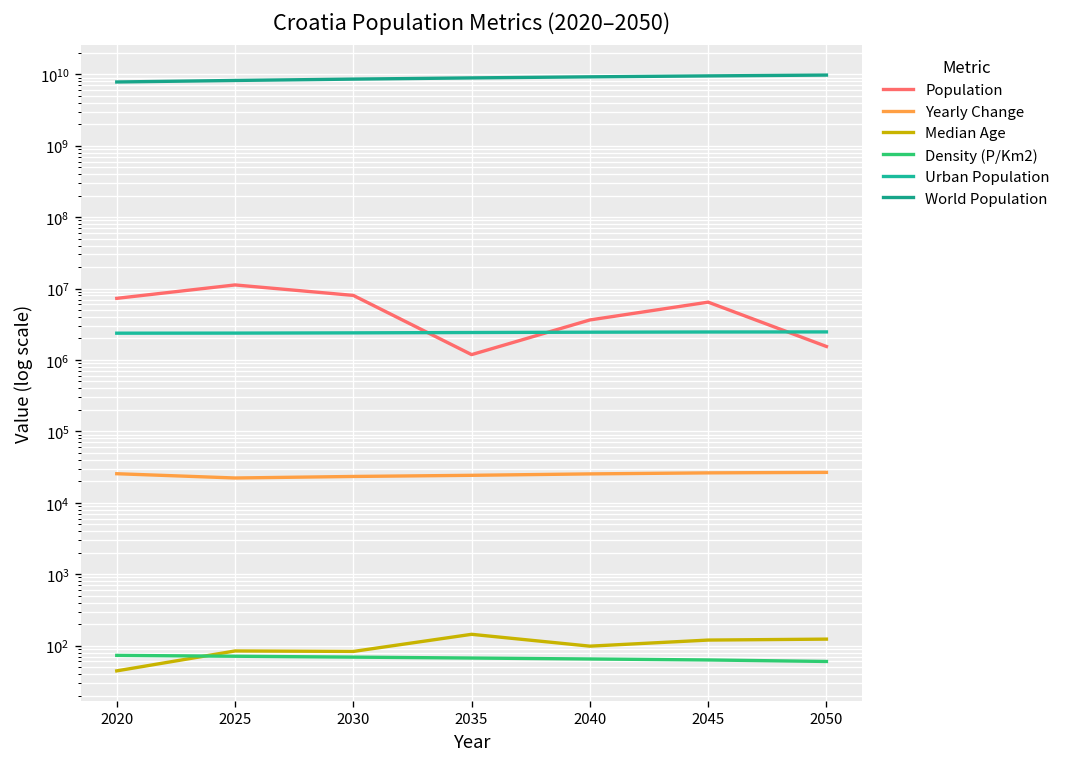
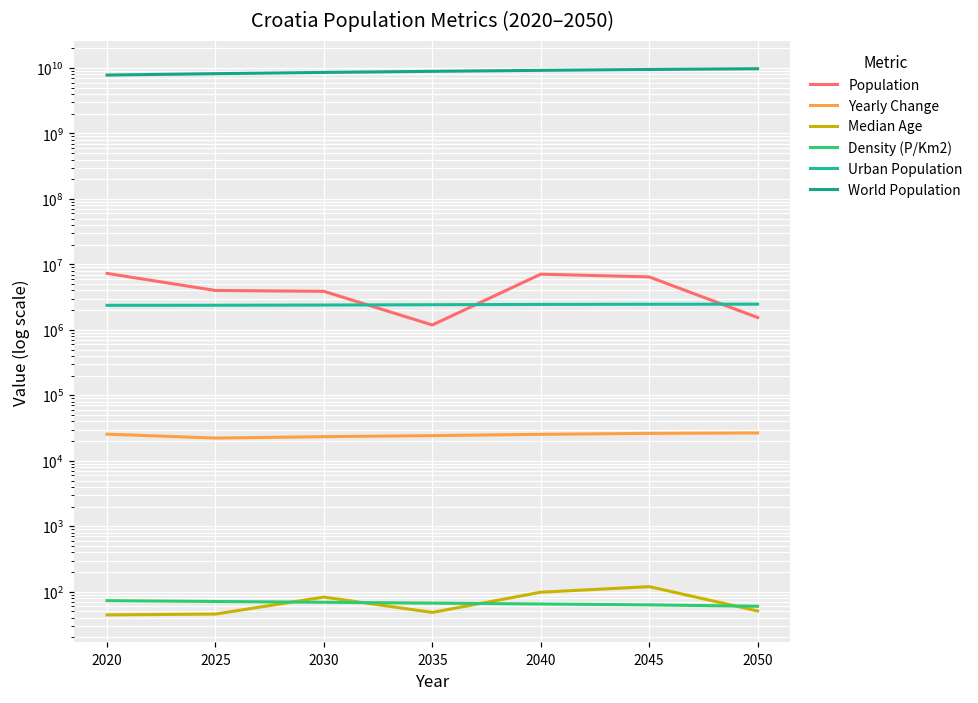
  {
    "Population": {
      "2020": 7000000,
-     "2025": 11000000,
-     "2030": 8000000,
+     "2025": 4000000,
+     "2030": 4000000,
      "2035": 1200000,
-     "2040": 4000000,
+     "2040": 7000000,
      "2045": 6000000,
      "2050": 1500000
    },
    "Yearly Change": {
      "2020": 26000,
      "2025": 22000,
      "2030": 23000,
      "2035": 24000,
      "2040": 25000,
      "2045": 30000,
      "2050": 30000
    },
    "Median Age": {
      "2020": 40,
-     "2025": 80,
+     "2025": 50,
      "2030": 80,
-     "2035": 140,
+     "2035": 50,
      "2040": 100,
      "2045": 120,
-     "2050": 120
+     "2050": 50
    }
  }
